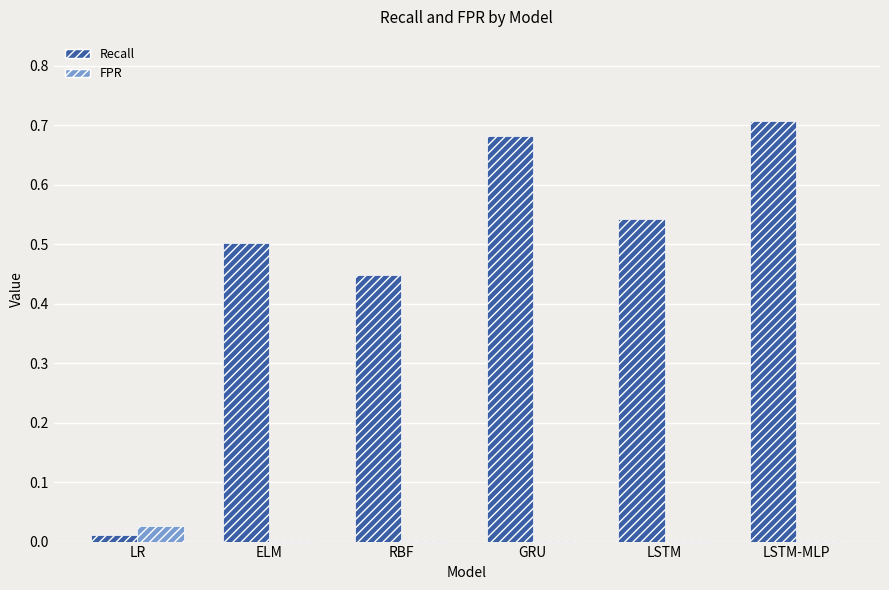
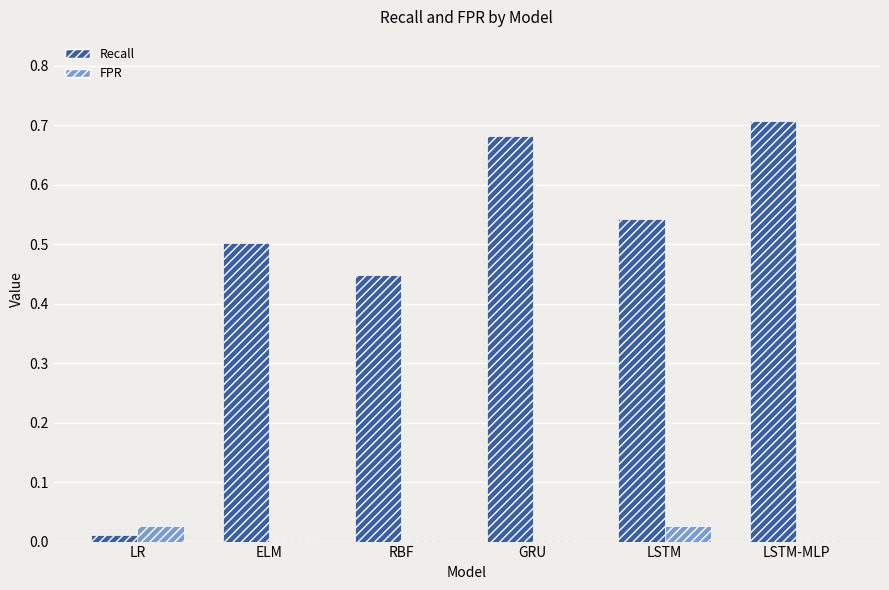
  {
    "Recall": {
      "LR": 0.01,
      "ELM": 0.50,
      "RBF": 0.45,
      "GRU": 0.68,
      "LSTM": 0.54,
      "LSTM-MLP": 0.71
    },
    "FPR": {
      "LR": 0.03,
-     "LSTM": 0.00
+     "LSTM": 0.03
    }
  }
